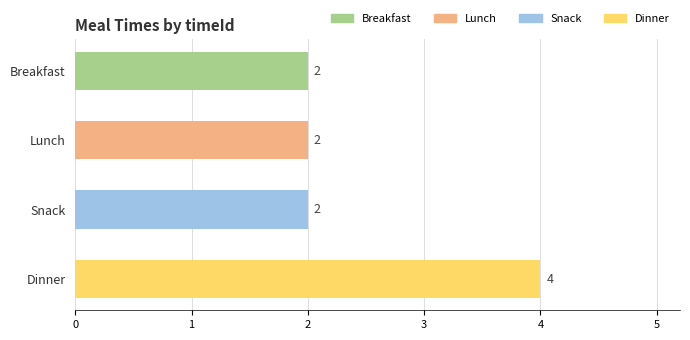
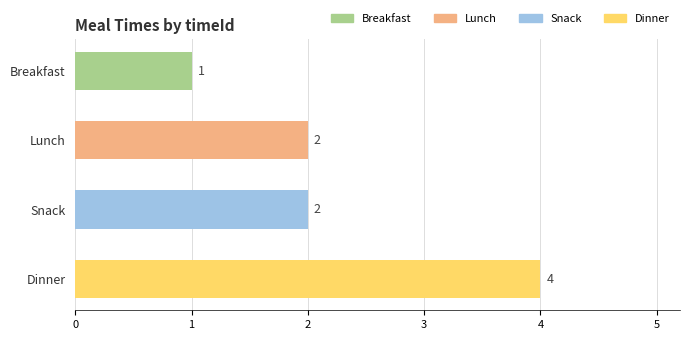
  {
-   "Breakfast": 2,
+   "Breakfast": 1,
    "Lunch": 2,
    "Snack": 2,
    "Dinner": 4
  }
